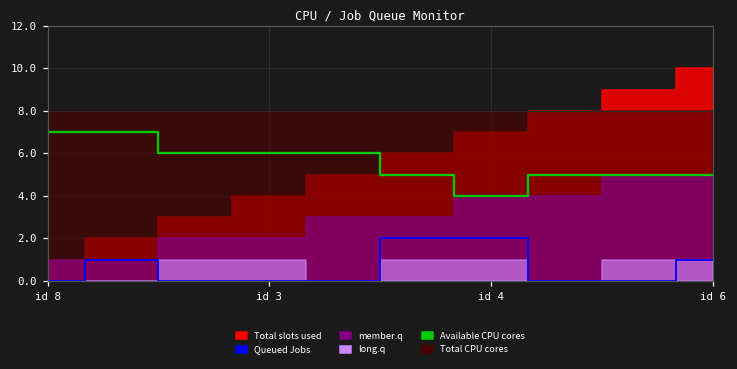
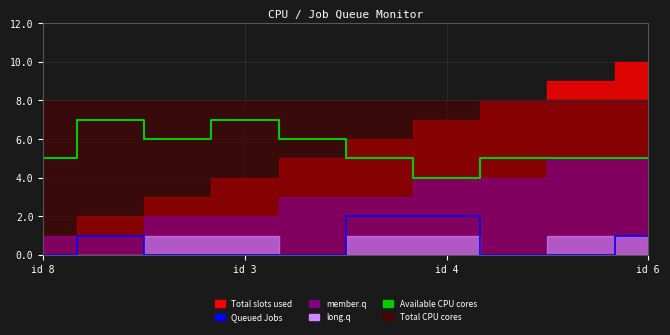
  {
    "Available CPU cores": {
-     "id 8": 7,
-     "id 3": 6,
+     "id 8": 5,
+     "id 3": 7,
      "id 4": 4
    },
    "Queued Jobs": {
      "id 3": 0,
      "id 4": 2
    }
  }
